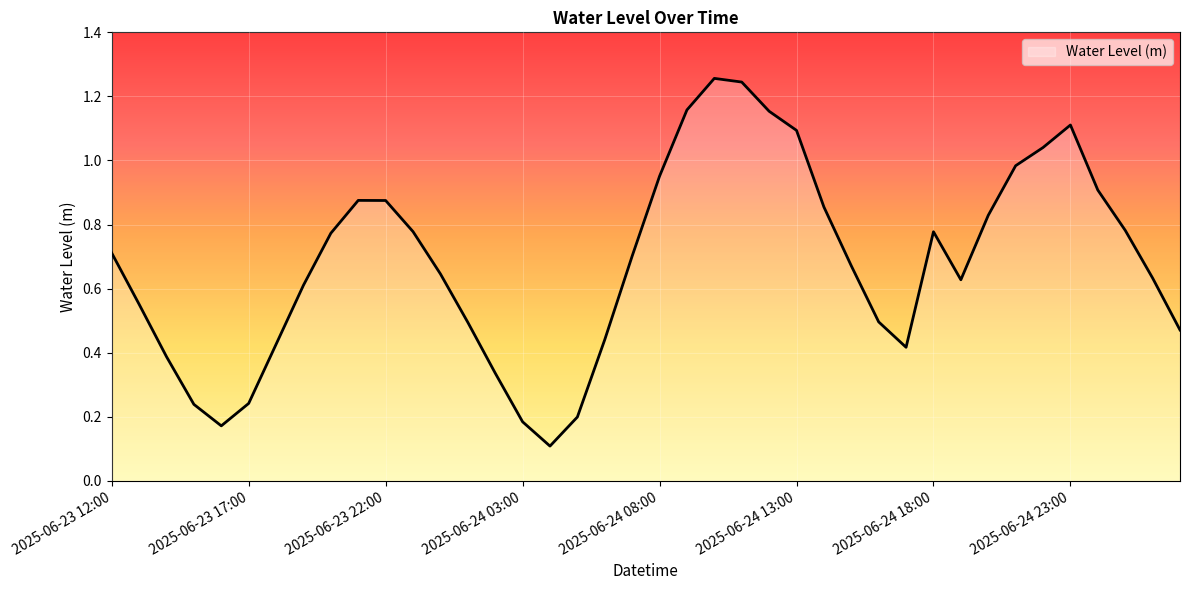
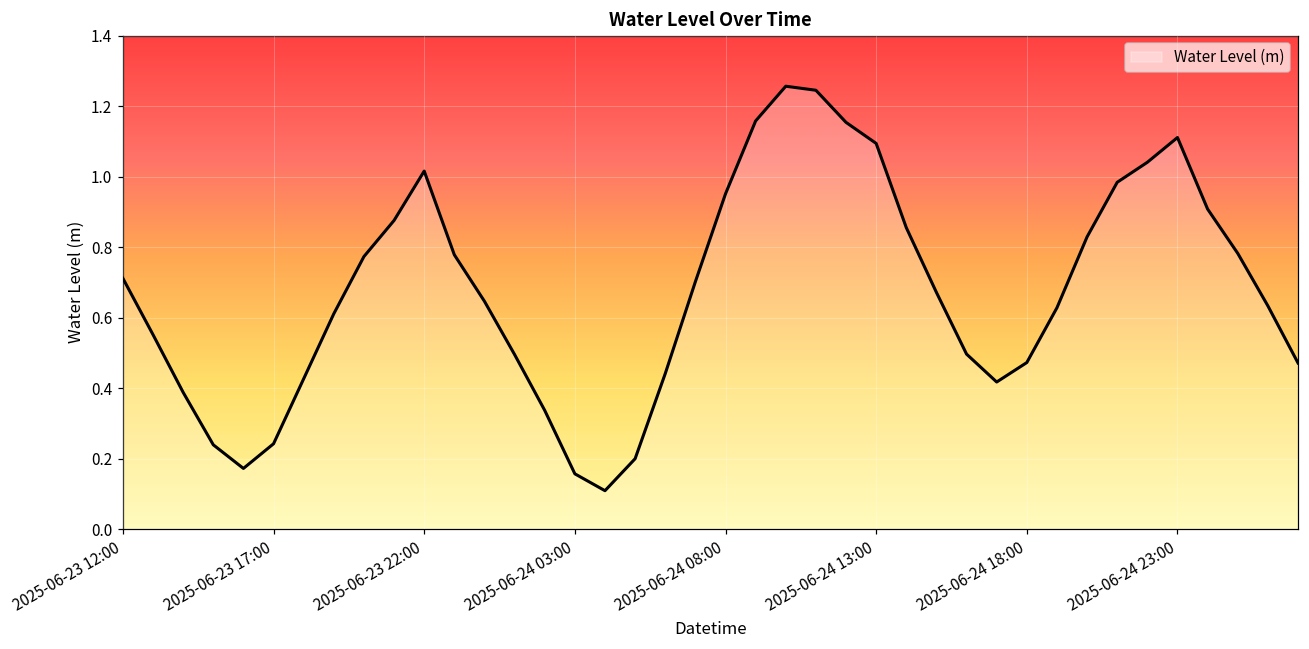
  {
    "2025-06-23 12:00": 0.71,
    "2025-06-23 17:00": 0.24,
-   "2025-06-23 22:00": 0.88,
-   "2025-06-24 03:00": 0.18,
+   "2025-06-23 22:00": 1.02,
+   "2025-06-24 03:00": 0.16,
    "2025-06-24 08:00": 0.95,
    "2025-06-24 13:00": 1.09,
-   "2025-06-24 18:00": 0.78,
+   "2025-06-24 18:00": 0.47,
    "2025-06-24 23:00": 1.11
  }
